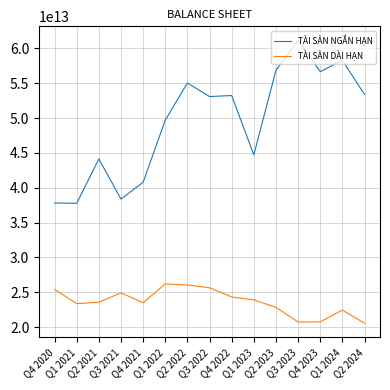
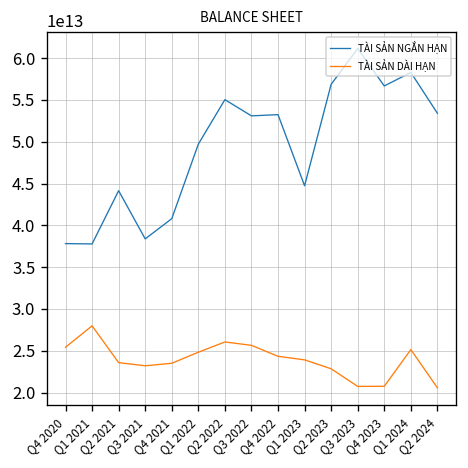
  {
    "TÀI SẢN NGẮN HẠN": {
      "Q4 2020": 38000000000000,
      "Q1 2021": 38000000000000,
      "Q2 2021": 44000000000000,
      "Q3 2021": 38000000000000,
      "Q4 2021": 41000000000000,
      "Q1 2022": 50000000000000,
      "Q2 2022": 55000000000000,
      "Q3 2022": 53000000000000,
      "Q4 2022": 53000000000000,
      "Q1 2023": 45000000000000,
      "Q2 2023": 57000000000000,
      "Q4 2023": 57000000000000,
      "Q2 2024": 53000000000000
    },
    "TÀI SẢN DÀI HẠN": {
      "Q4 2020": 25000000000000,
-     "Q1 2021": 23000000000000,
+     "Q1 2021": 28000000000000,
      "Q2 2021": 24000000000000,
-     "Q3 2021": 25000000000000,
+     "Q3 2021": 23000000000000,
      "Q4 2021": 24000000000000,
-     "Q1 2022": 26000000000000,
+     "Q1 2022": 25000000000000,
      "Q2 2022": 26000000000000,
      "Q3 2022": 26000000000000,
      "Q4 2022": 24000000000000,
      "Q1 2023": 24000000000000,
      "Q2 2023": 23000000000000,
      "Q3 2023": 21000000000000,
      "Q4 2023": 21000000000000,
-     "Q1 2024": 22000000000000,
+     "Q1 2024": 25000000000000,
      "Q2 2024": 21000000000000
    }
  }
